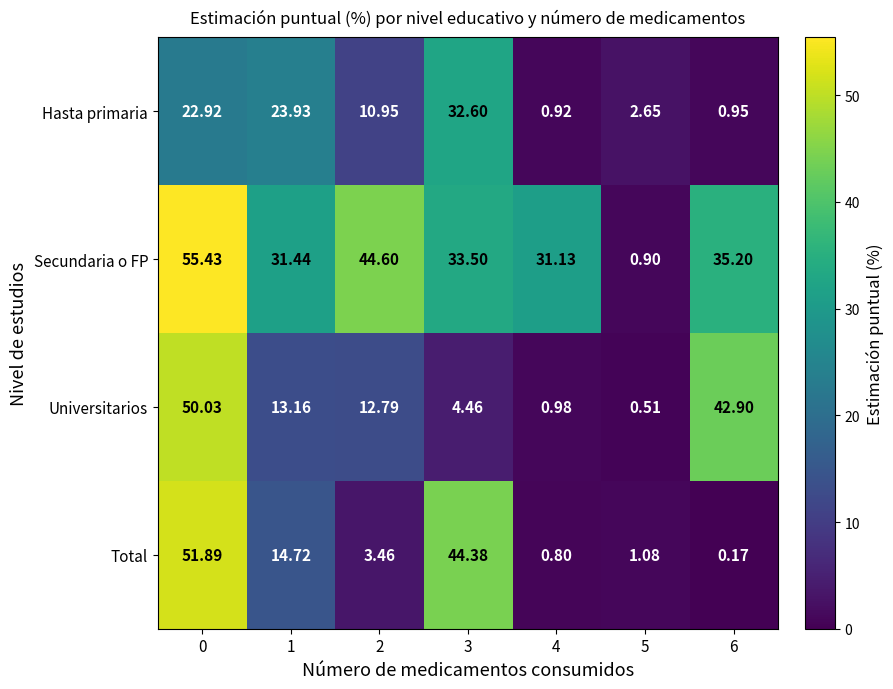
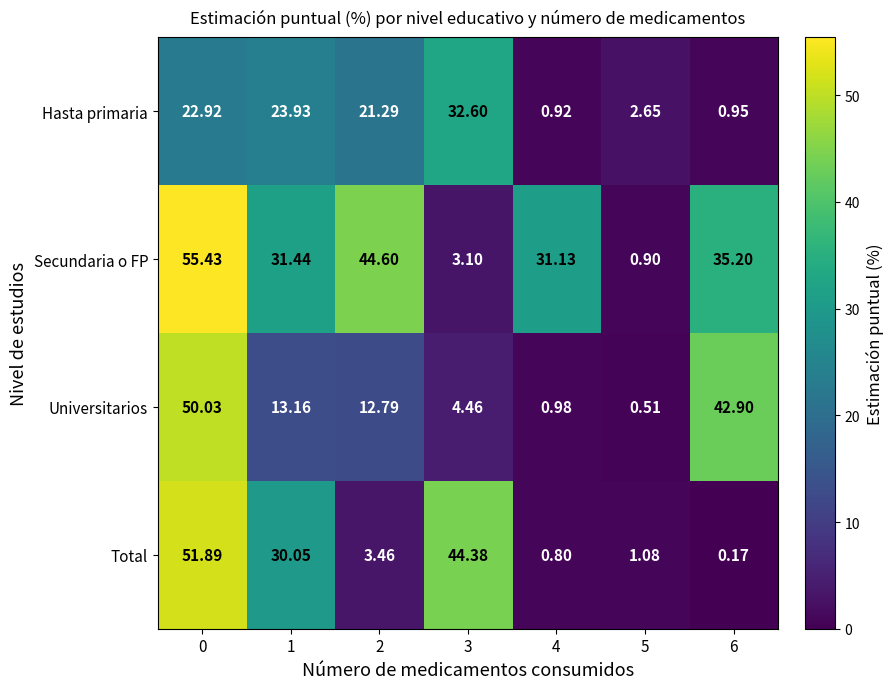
  {
    "Hasta primaria": {
      "0": 22.92,
      "1": 23.93,
-     "2": 10.95,
+     "2": 21.29,
      "3": 32.60,
      "4": 0.92,
      "5": 2.65,
      "6": 0.95
    },
    "Secundaria o FP": {
      "0": 55.43,
      "1": 31.44,
      "2": 44.60,
-     "3": 33.50,
+     "3": 3.10,
      "4": 31.13,
      "5": 0.90,
      "6": 35.20
    },
    "Universitarios": {
      "0": 50.03,
      "1": 13.16,
      "2": 12.79,
      "3": 4.46,
      "4": 0.98,
      "5": 0.51,
      "6": 42.90
    },
    "Total": {
      "0": 51.89,
-     "1": 14.72,
+     "1": 30.05,
      "2": 3.46,
      "3": 44.38,
      "4": 0.80,
      "5": 1.08,
      "6": 0.17
    }
  }
